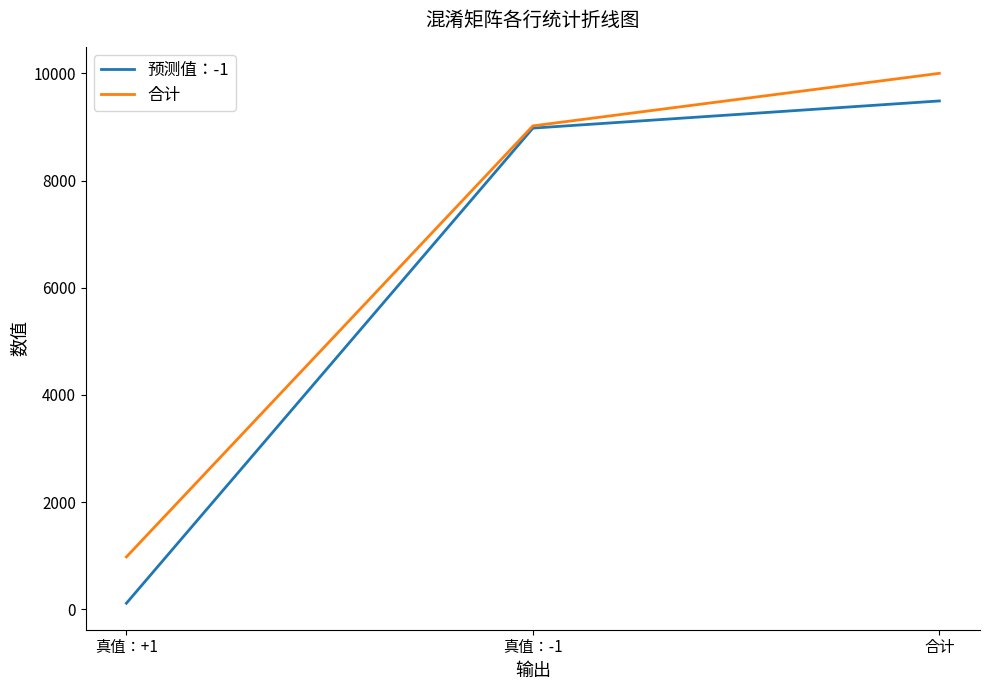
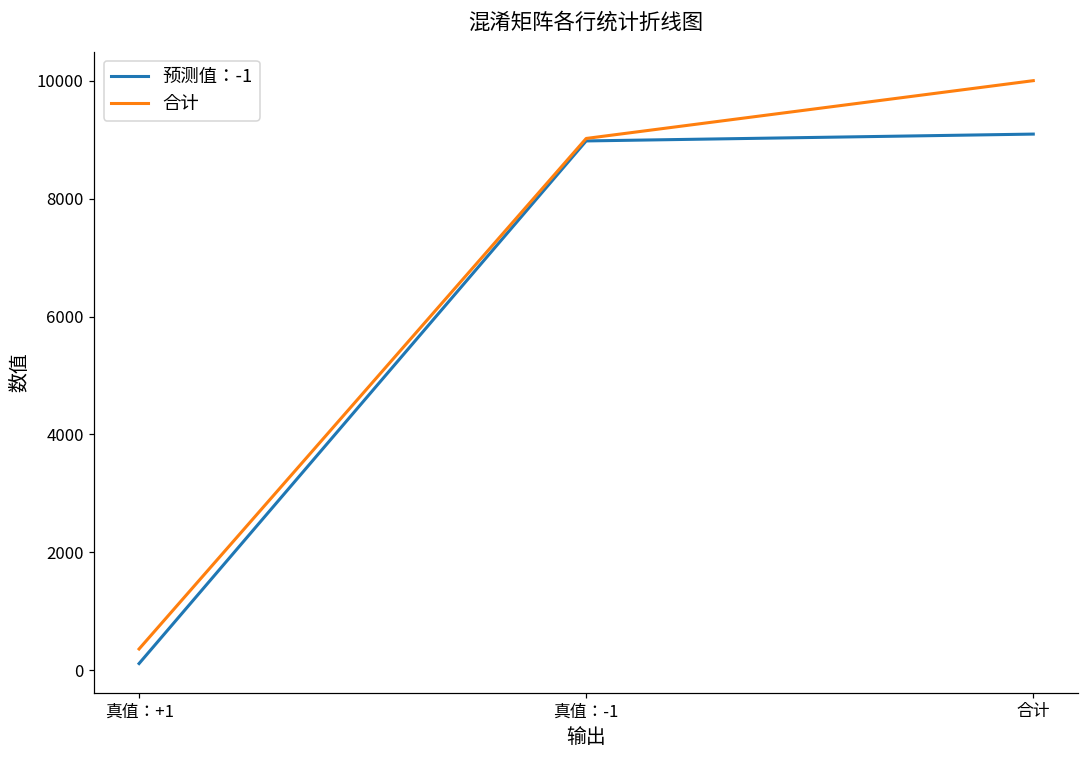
  {
    "预测值：-1": {
      "真值：+1": 100,
-     "合计": 9500
+     "合计": 9100
    },
    "合计": {
-     "真值：+1": 1000,
+     "真值：+1": 400,
      "合计": 10000
    }
  }
